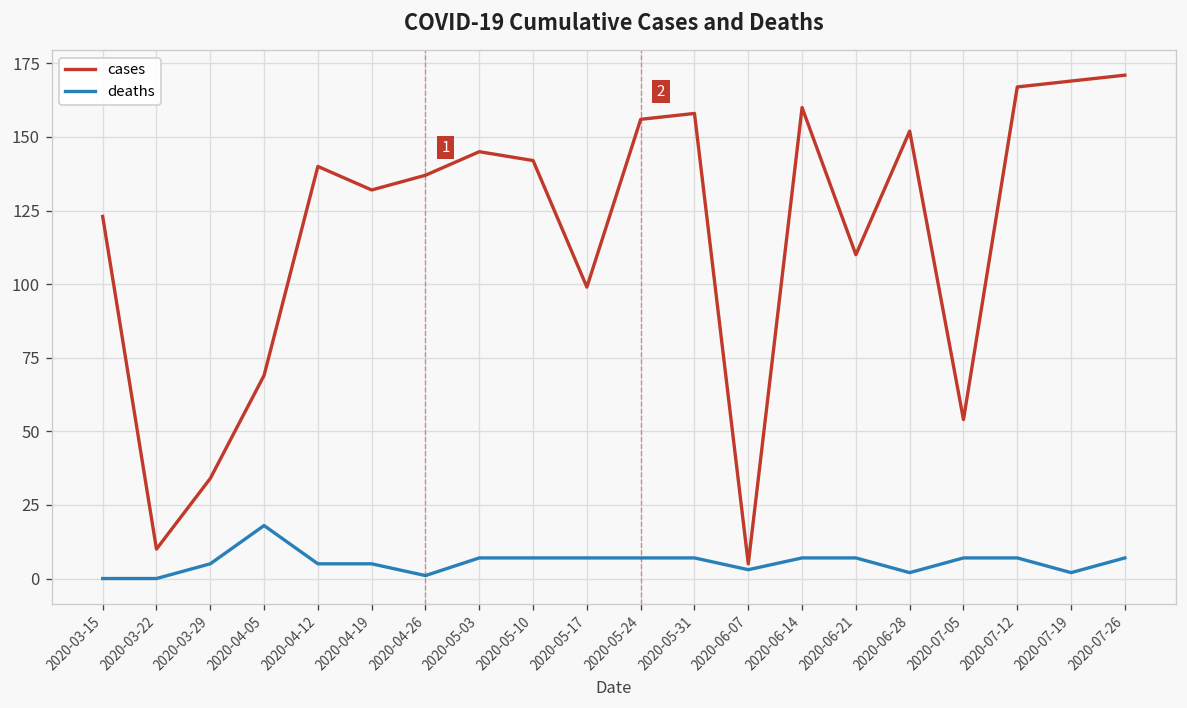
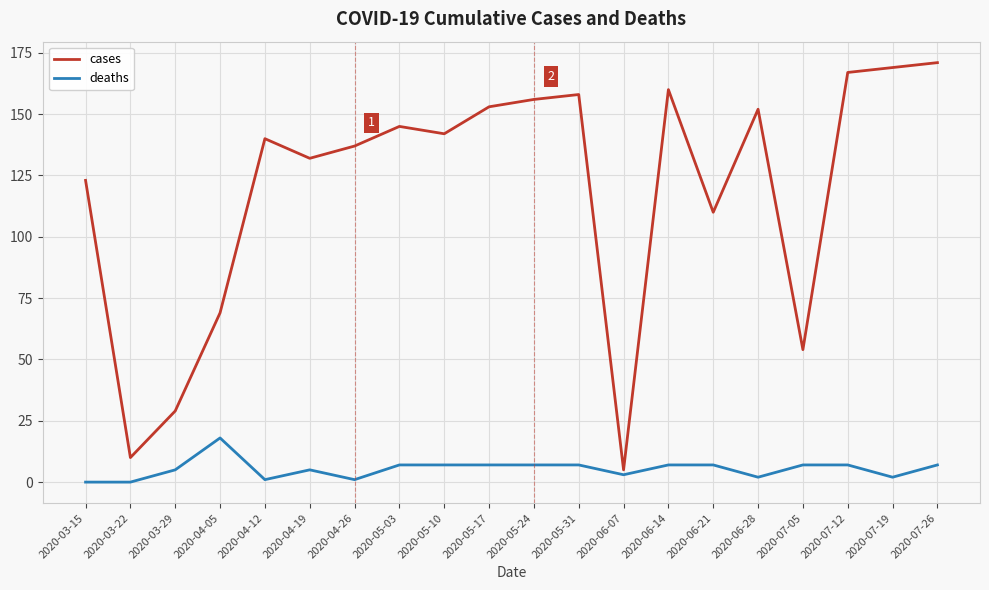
  {
    "cases": {
      "2020-03-15": 123,
      "2020-03-22": 10,
-     "2020-03-29": 34,
+     "2020-03-29": 29,
      "2020-04-05": 69,
      "2020-04-12": 140,
      "2020-04-19": 132,
      "2020-05-03": 145,
      "2020-05-10": 142,
-     "2020-05-17": 99,
+     "2020-05-17": 153,
      "2020-05-31": 158,
      "2020-06-07": 5,
      "2020-06-14": 160,
      "2020-06-21": 110,
      "2020-06-28": 152,
      "2020-07-05": 54,
      "2020-07-12": 167,
      "2020-07-19": 169,
      "2020-07-26": 171
    },
    "deaths": {
      "2020-03-15": 0,
      "2020-03-22": 0,
      "2020-03-29": 5,
      "2020-04-05": 18,
-     "2020-04-12": 5,
+     "2020-04-12": 1,
      "2020-04-19": 5,
      "2020-04-26": 1,
      "2020-05-03": 7,
      "2020-05-10": 7,
      "2020-05-17": 7,
      "2020-05-24": 7,
      "2020-05-31": 7,
      "2020-06-07": 3,
      "2020-06-14": 7,
      "2020-06-21": 7,
      "2020-06-28": 2,
      "2020-07-05": 7,
      "2020-07-12": 7,
      "2020-07-19": 2,
      "2020-07-26": 7
    }
  }
